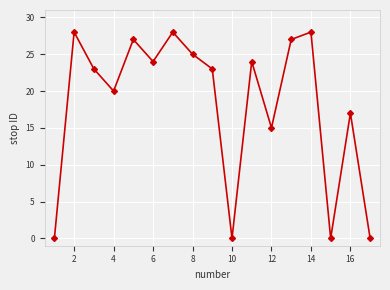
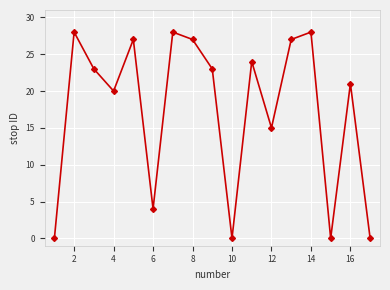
  {
    "2": 28,
    "4": 20,
-   "6": 24,
-   "8": 25,
+   "6": 4,
+   "8": 27,
    "10": 0,
    "12": 15,
    "14": 28,
-   "16": 17
+   "16": 21
  }
